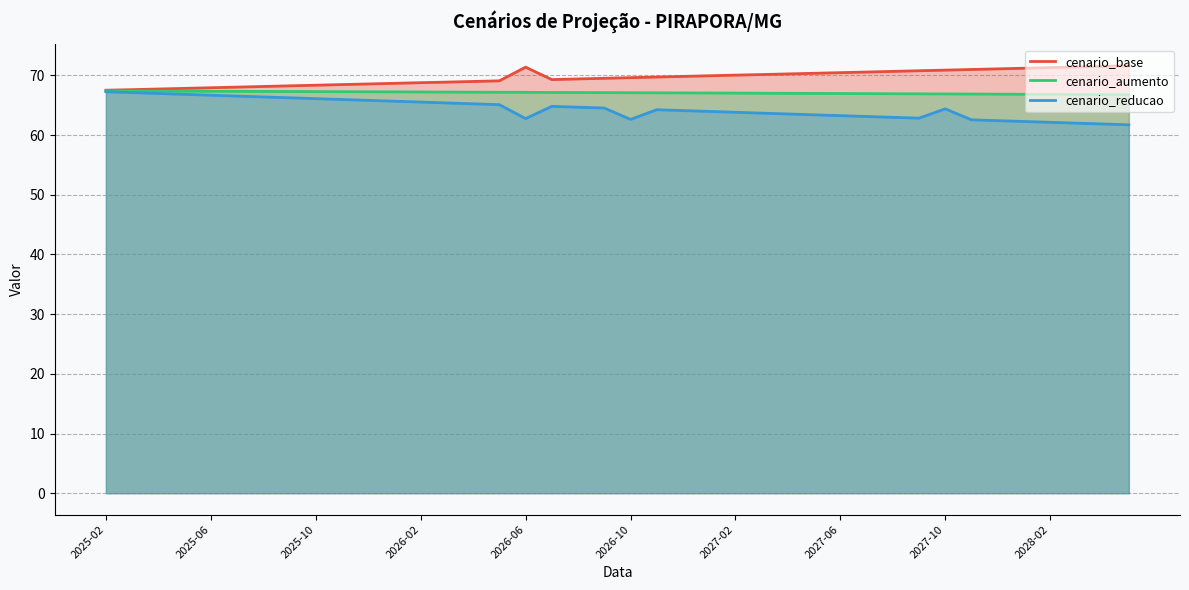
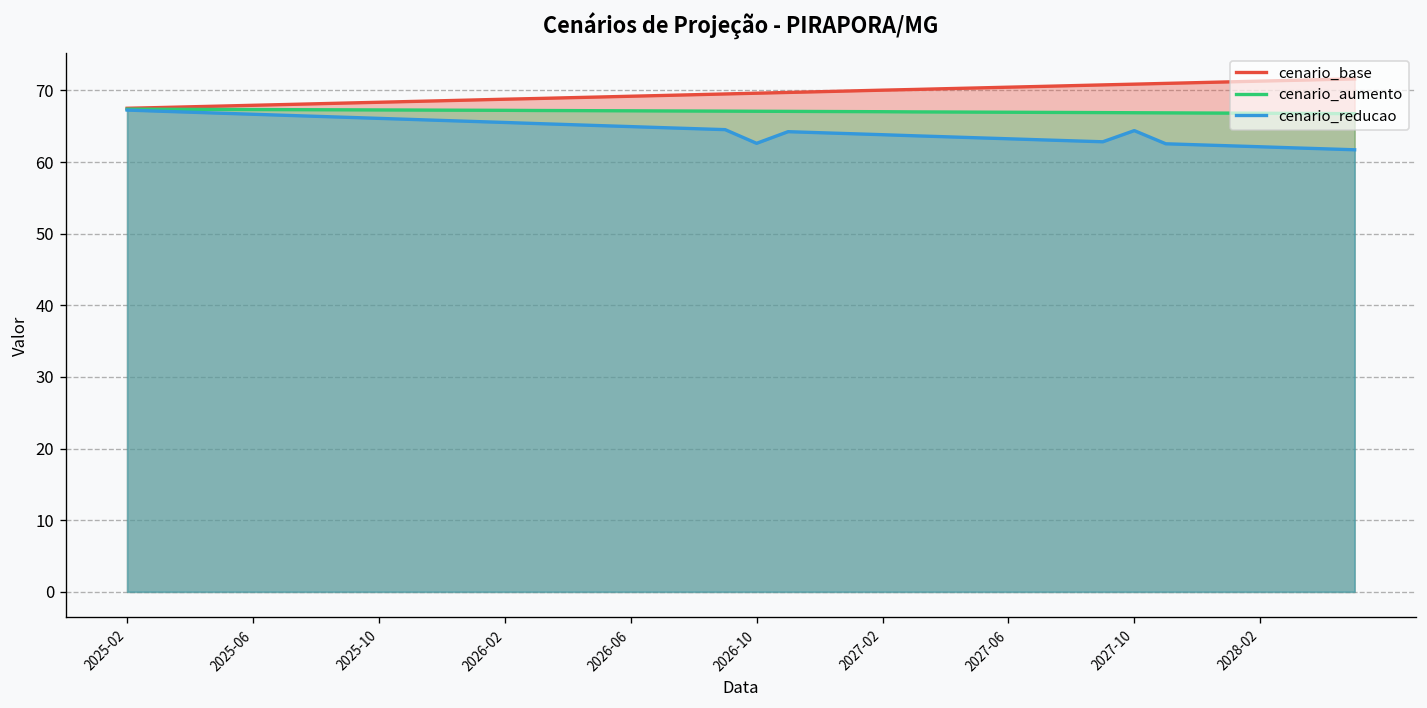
  {
    "cenario_base": {
      "2025-06": 68,
      "2025-10": 68,
      "2026-02": 69,
-     "2026-06": 71,
+     "2026-06": 69,
      "2026-10": 70,
      "2027-02": 70,
      "2027-06": 70,
      "2027-10": 71
    },
    "cenario_aumento": {
      "2025-06": 67,
      "2025-10": 67,
      "2026-02": 67,
      "2026-06": 67,
      "2026-10": 67,
      "2027-02": 67,
      "2027-06": 67,
      "2027-10": 67
    },
    "cenario_reducao": {
      "2025-06": 67,
      "2025-10": 66,
      "2026-02": 66,
-     "2026-06": 63,
+     "2026-06": 65,
      "2026-10": 63,
      "2027-02": 64,
      "2027-06": 63,
      "2027-10": 64,
      "2028-02": 62
    }
  }
